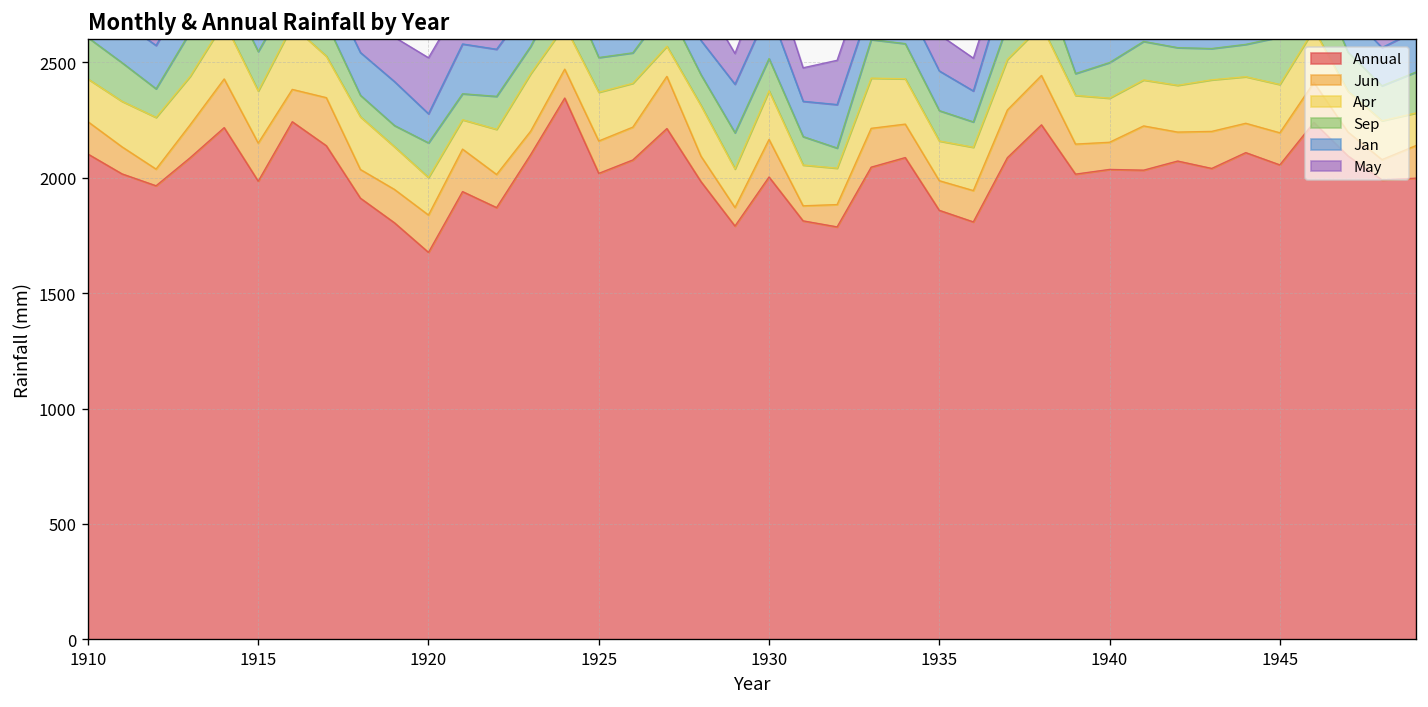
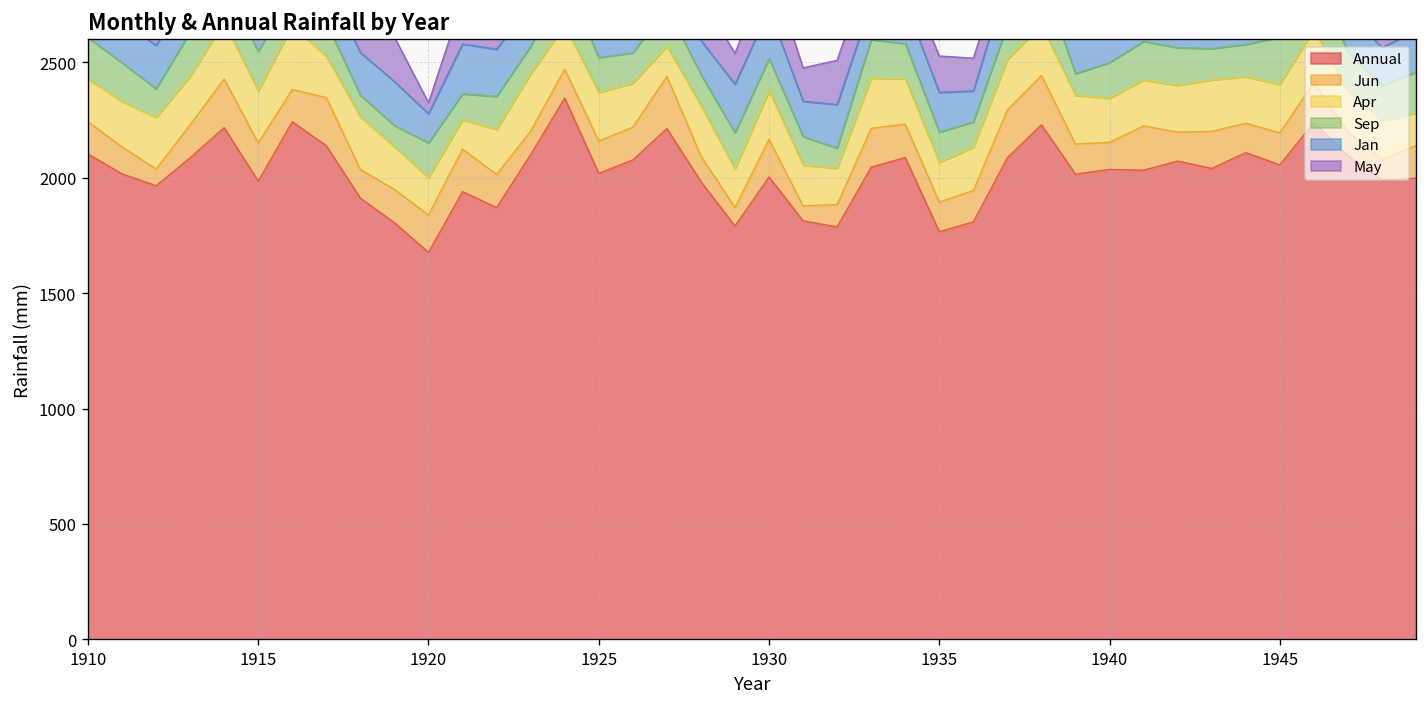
  {
    "Annual": {
      "1910": 2100,
      "1915": 1980,
      "1920": 1680,
      "1925": 2020,
      "1930": 2000,
-     "1935": 1860,
+     "1935": 1770,
      "1940": 2040,
      "1945": 2060
    },
    "Sep": {
      "1910": 180,
      "1915": 170,
      "1920": 150,
      "1925": 150,
      "1930": 140,
      "1935": 130,
      "1940": 150,
      "1945": 210
    },
    "Jan": {
      "1920": 130,
      "1935": 170
    },
    "May": {
-     "1920": 240
+     "1920": 50
    }
  }
